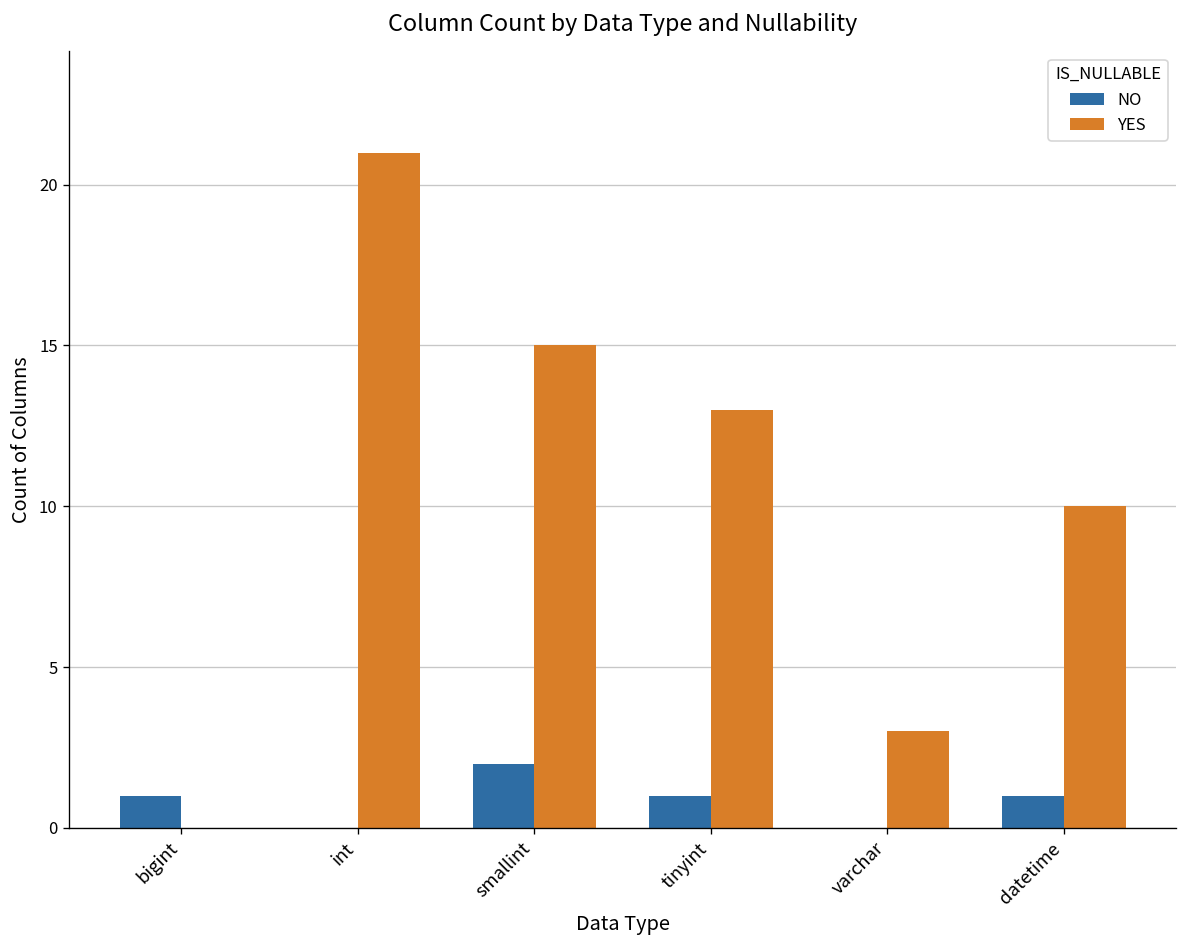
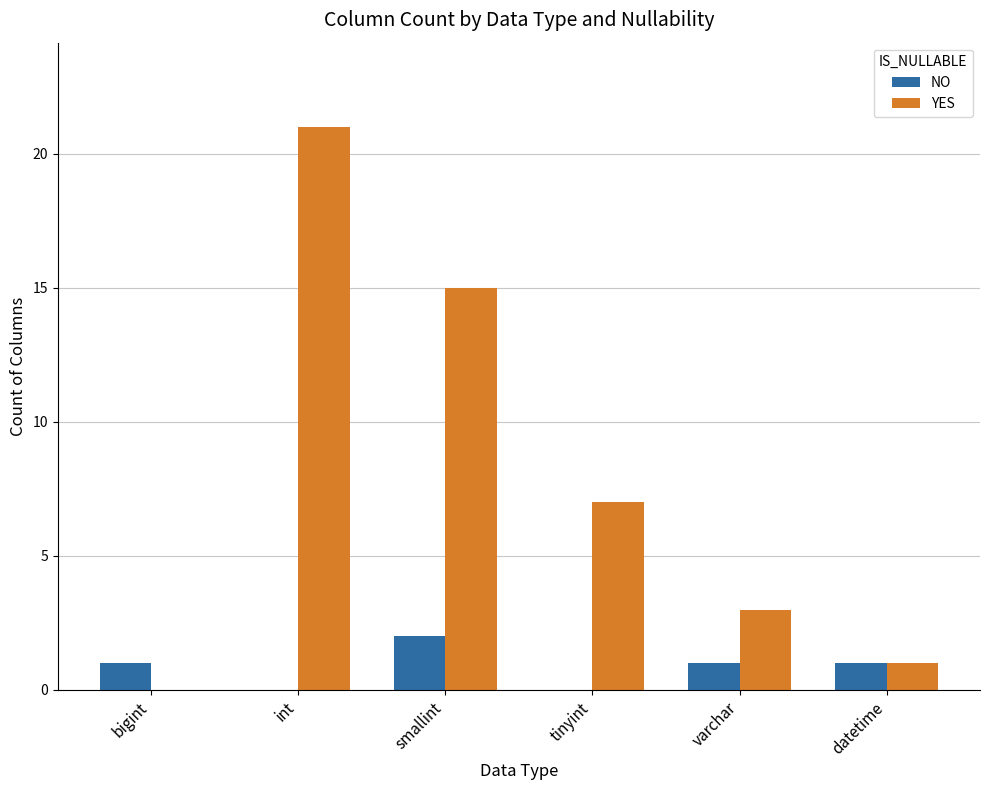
  {
    "NO": {
      "bigint": 1,
      "int": 0,
      "smallint": 2,
-     "tinyint": 1,
-     "varchar": 0,
+     "tinyint": 0,
+     "varchar": 1,
      "datetime": 1
    },
    "YES": {
      "bigint": 0,
      "int": 21,
      "smallint": 15,
-     "tinyint": 13,
+     "tinyint": 7,
      "varchar": 3,
-     "datetime": 10
+     "datetime": 1
    }
  }
